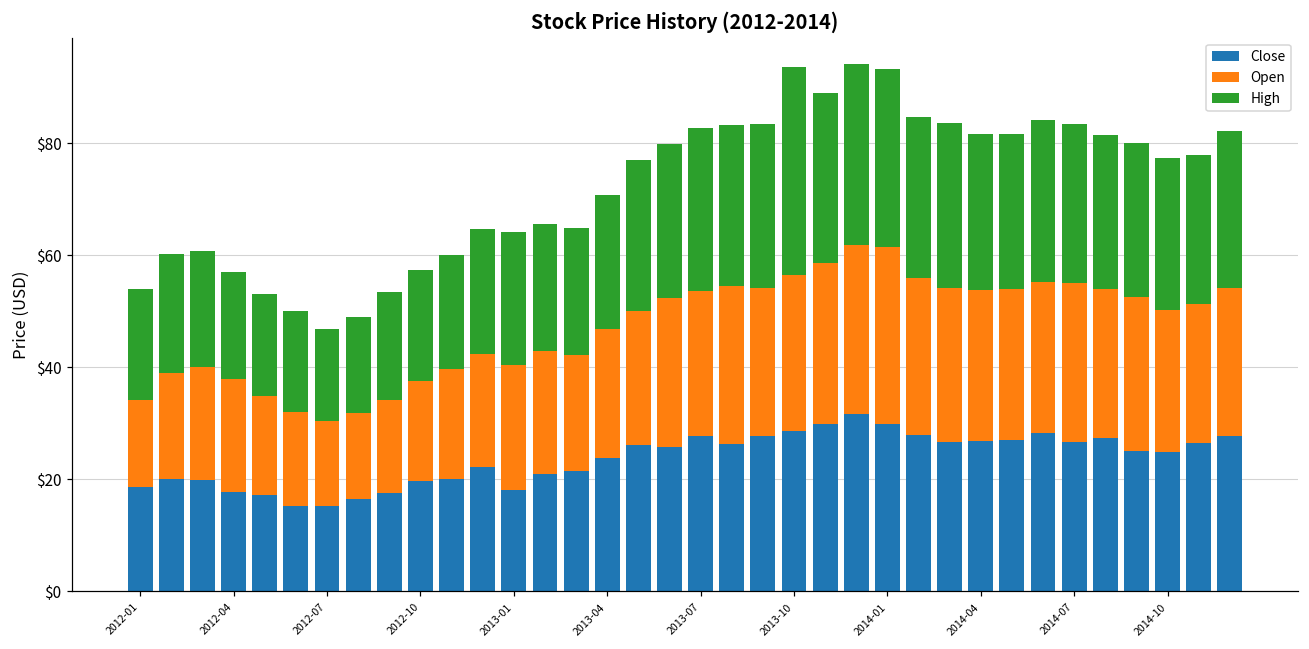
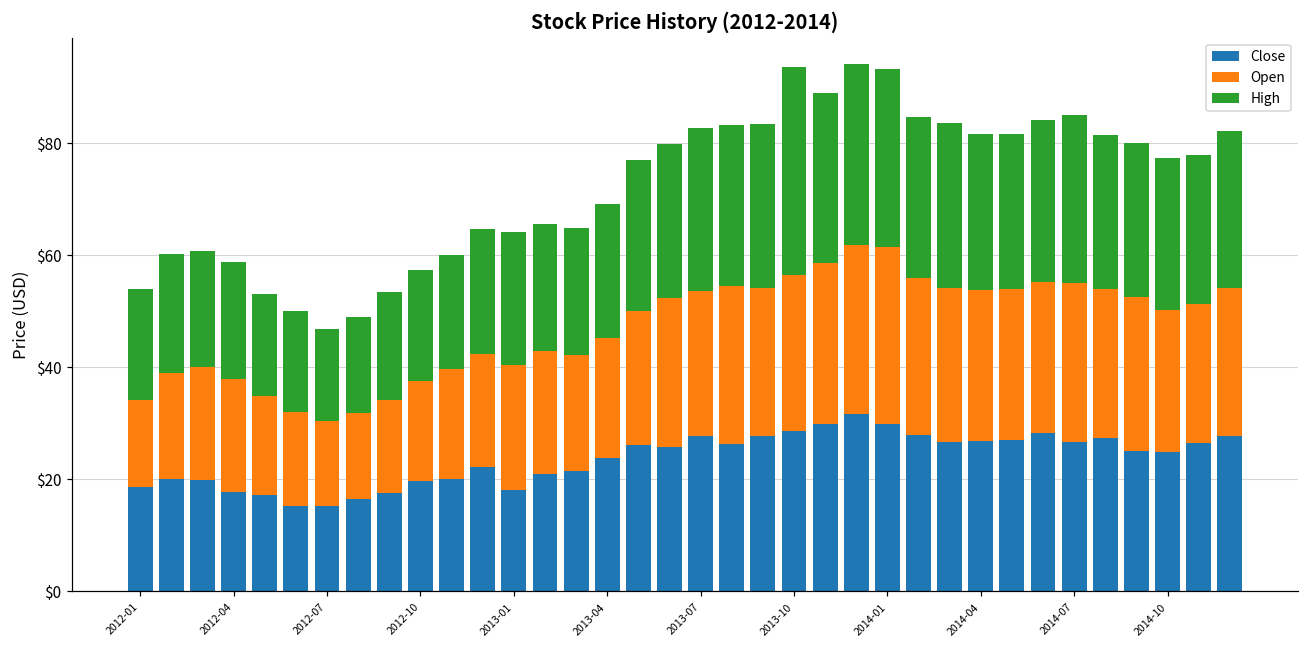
  {
    "Close": {
      "2012-01": "$19",
      "2012-04": "$18",
      "2012-07": "$15",
      "2012-10": "$20",
      "2013-01": "$18",
      "2013-04": "$24",
      "2013-07": "$28",
      "2013-10": "$29",
      "2014-01": "$30",
      "2014-04": "$27",
      "2014-07": "$27",
      "2014-10": "$25"
    },
    "Open": {
      "2012-01": "$16",
      "2012-04": "$20",
      "2012-07": "$15",
      "2012-10": "$18",
      "2013-01": "$22",
-     "2013-04": "$23",
+     "2013-04": "$21",
      "2013-07": "$26",
      "2013-10": "$28",
      "2014-01": "$32",
      "2014-04": "$27",
      "2014-07": "$29",
      "2014-10": "$25"
    },
    "High": {
      "2012-01": "$20",
-     "2012-04": "$19",
+     "2012-04": "$21",
      "2012-07": "$16",
      "2012-10": "$20",
      "2013-01": "$24",
      "2013-04": "$24",
      "2013-07": "$29",
      "2013-10": "$37",
      "2014-01": "$32",
      "2014-04": "$28",
-     "2014-07": "$28",
+     "2014-07": "$30",
      "2014-10": "$27"
    }
  }
